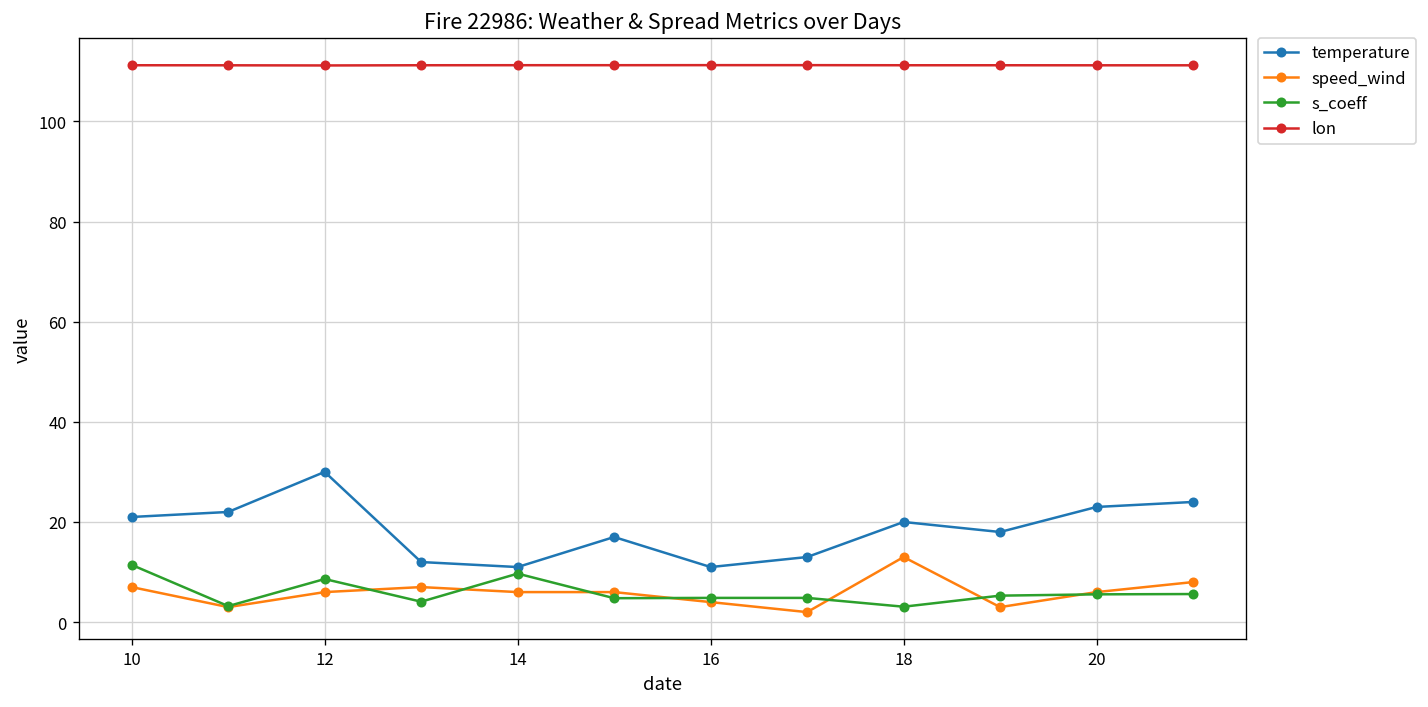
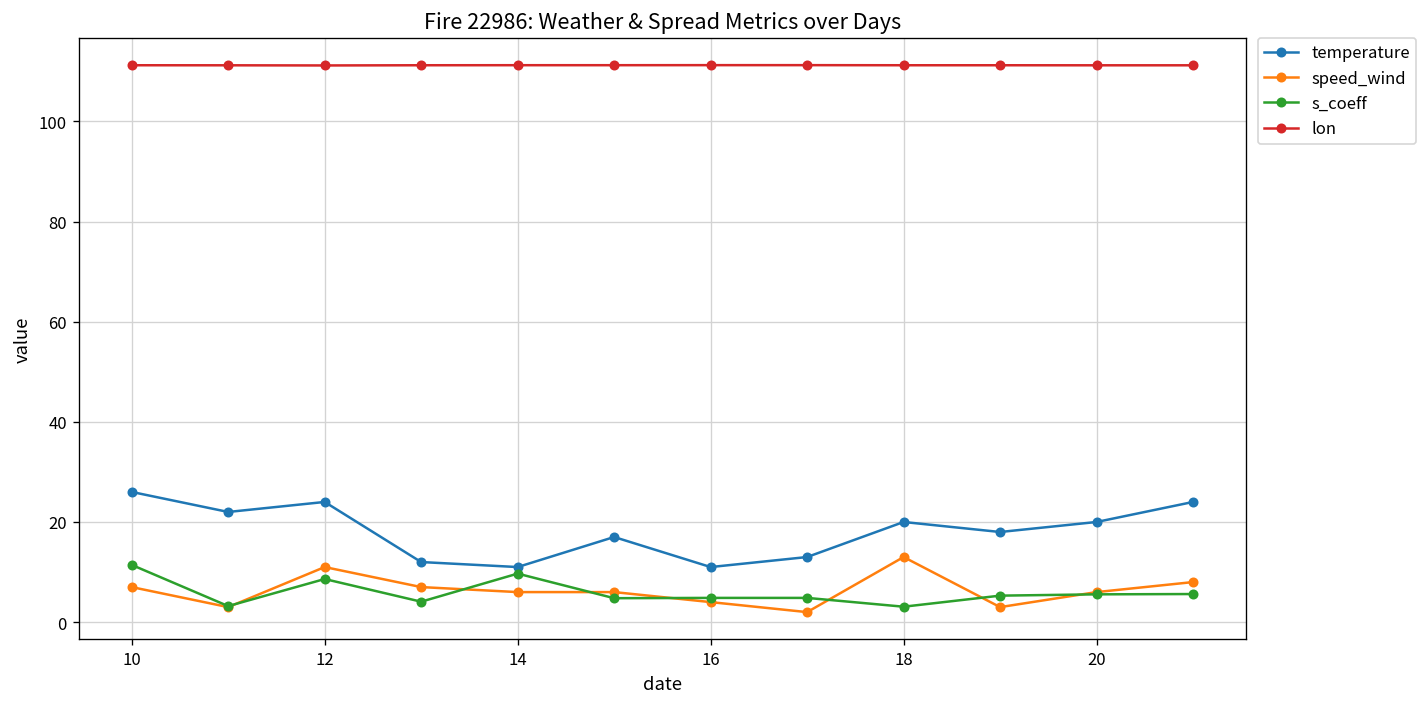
  {
    "temperature": {
-     "10": 21,
-     "12": 30,
+     "10": 26,
+     "12": 24,
      "14": 11,
      "16": 11,
      "18": 20,
-     "20": 23
+     "20": 20
    },
    "speed_wind": {
      "10": 7,
-     "12": 6,
+     "12": 11,
      "14": 6,
      "16": 4,
      "18": 13
    },
    "s_coeff": {
      "10": 11,
      "12": 9,
      "14": 10,
      "16": 5,
      "18": 3
    },
    "lon": {
      "10": 111,
      "12": 111,
      "14": 111,
      "16": 111,
      "18": 111,
      "20": 111
    }
  }
